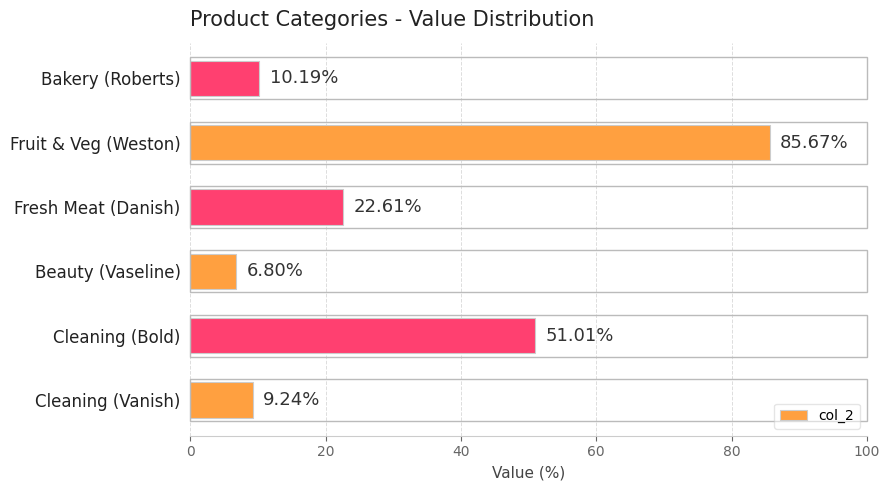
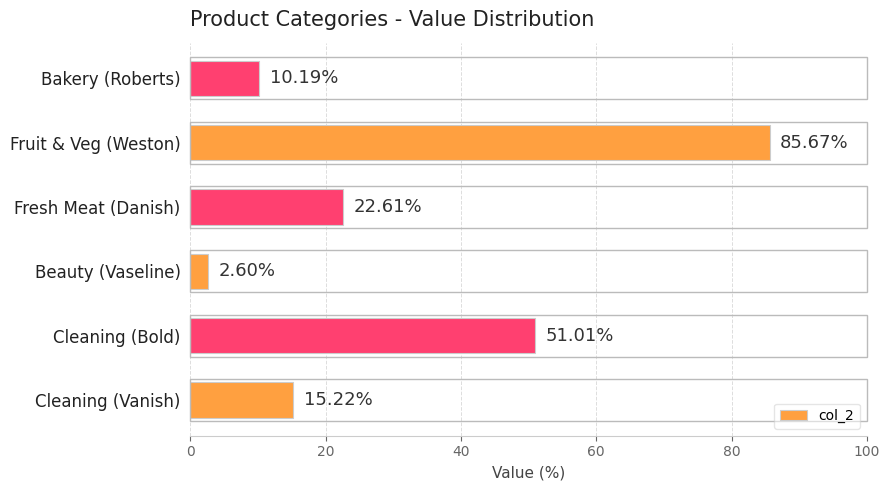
  {
    "Bakery (Roberts)": "10.19%",
    "Fruit & Veg (Weston)": "85.67%",
    "Fresh Meat (Danish)": "22.61%",
-   "Beauty (Vaseline)": "6.80%",
+   "Beauty (Vaseline)": "2.60%",
    "Cleaning (Bold)": "51.01%",
-   "Cleaning (Vanish)": "9.24%"
+   "Cleaning (Vanish)": "15.22%"
  }
